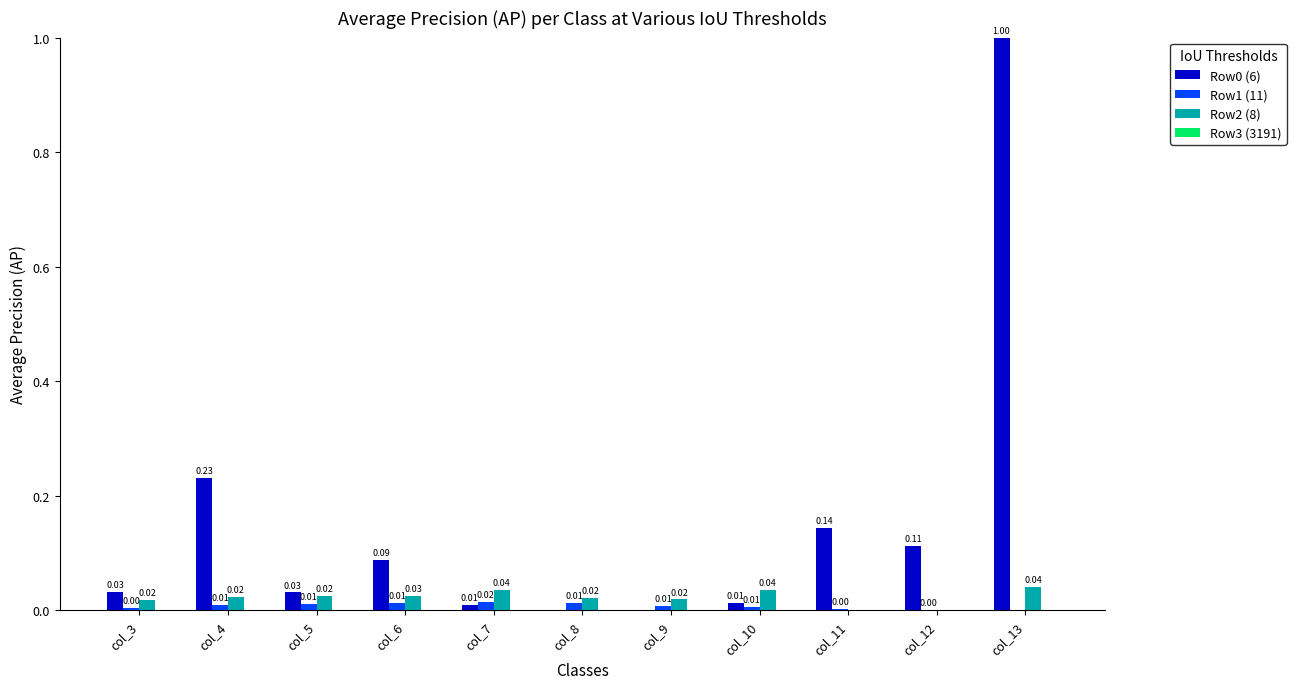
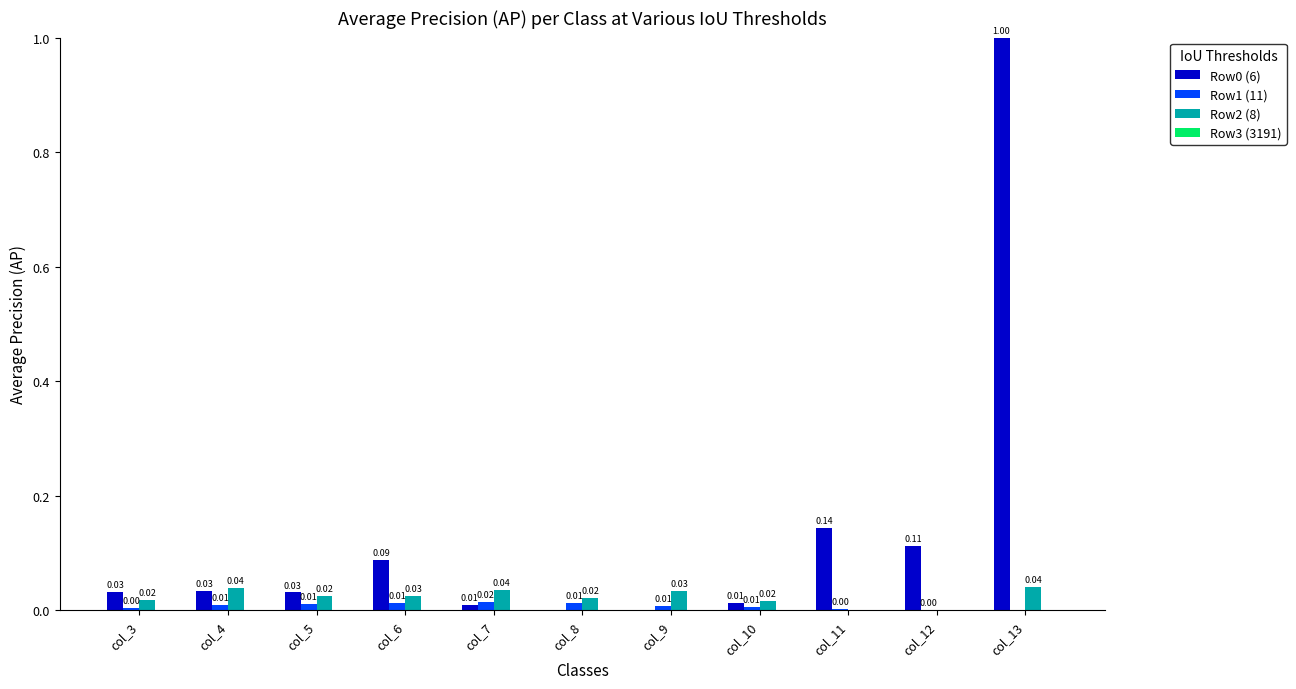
  {
    "Row0 (6)": {
      "col_3": 0.03,
-     "col_4": 0.23,
+     "col_4": 0.03,
      "col_5": 0.03,
      "col_6": 0.09,
      "col_7": 0.01,
      "col_10": 0.01,
      "col_11": 0.14,
      "col_12": 0.11,
      "col_13": 1.00
    },
    "Row1 (11)": {
      "col_3": 0.00,
      "col_4": 0.01,
      "col_5": 0.01,
      "col_6": 0.01,
      "col_7": 0.02,
      "col_8": 0.01,
      "col_9": 0.01,
      "col_10": 0.01,
      "col_11": 0.00,
      "col_12": 0.00
    },
    "Row2 (8)": {
      "col_3": 0.02,
-     "col_4": 0.02,
+     "col_4": 0.04,
      "col_5": 0.02,
      "col_6": 0.03,
      "col_7": 0.04,
      "col_8": 0.02,
-     "col_9": 0.02,
-     "col_10": 0.04,
+     "col_9": 0.03,
+     "col_10": 0.02,
      "col_13": 0.04
    },
    "Row3 (3191)": {
      "col_4": 0.00,
      "col_5": 0.00,
      "col_6": 0.00,
      "col_7": 0.00,
      "col_8": 0.00,
      "col_9": 0.00,
      "col_10": 0.00,
      "col_13": 0.00
    }
  }
